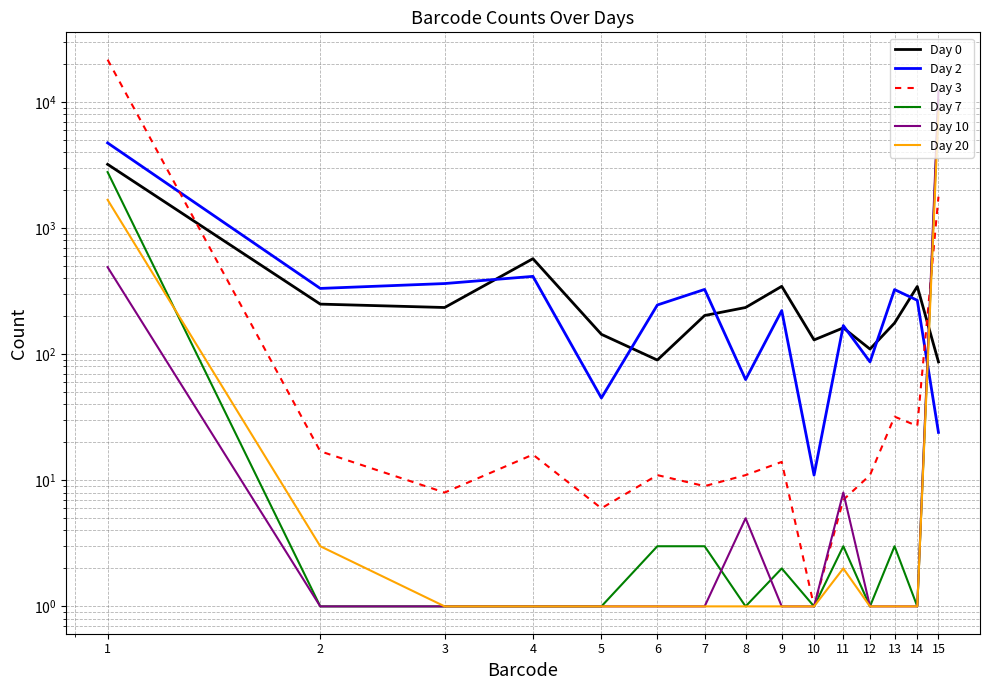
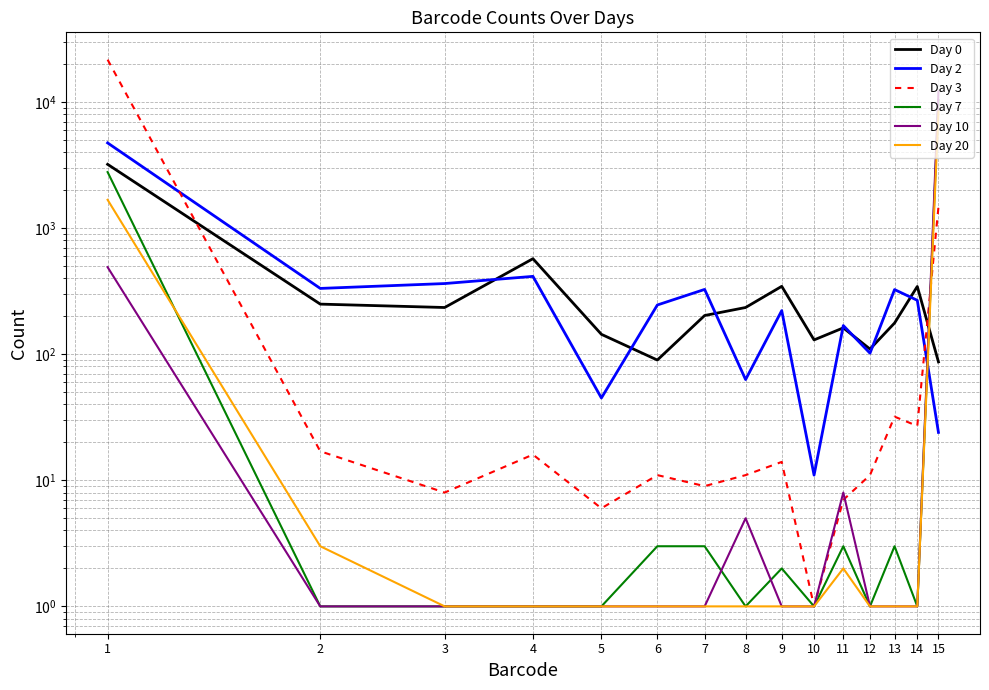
  {
    "Day 0": {
      "1": 3200,
      "2": 250,
      "3": 240,
      "4": 600,
      "5": 140,
      "6": 90,
      "7": 200,
      "8": 240,
      "9": 350,
      "10": 130,
      "12": 110,
      "13": 180,
      "14": 350,
      "15": 90
    },
    "Day 2": {
      "1": 4800,
      "2": 330,
      "3": 360,
      "4": 420,
      "5": 45,
      "6": 250,
      "7": 330,
      "8": 60,
      "9": 220,
      "10": 11,
-     "12": 90,
+     "12": 100,
      "13": 330,
      "14": 270,
      "15": 24
    },
    "Day 3": {
      "1": 22000,
      "2": 17,
      "3": 8,
      "4": 16,
      "5": 6,
      "6": 11,
      "7": 9,
      "8": 11,
      "9": 14,
      "11": 7,
      "12": 11,
      "13": 32,
      "14": 27,
-     "15": 1800
+     "15": 1500
    },
    "Day 7": {
      "1": 2800,
      "6": 3,
      "7": 3,
      "9": 2,
      "11": 3,
      "13": 3
    },
    "Day 10": {
      "1": 490,
      "8": 5,
      "11": 8
    },
    "Day 20": {
      "1": 1700,
      "2": 3,
      "11": 2
    }
  }
